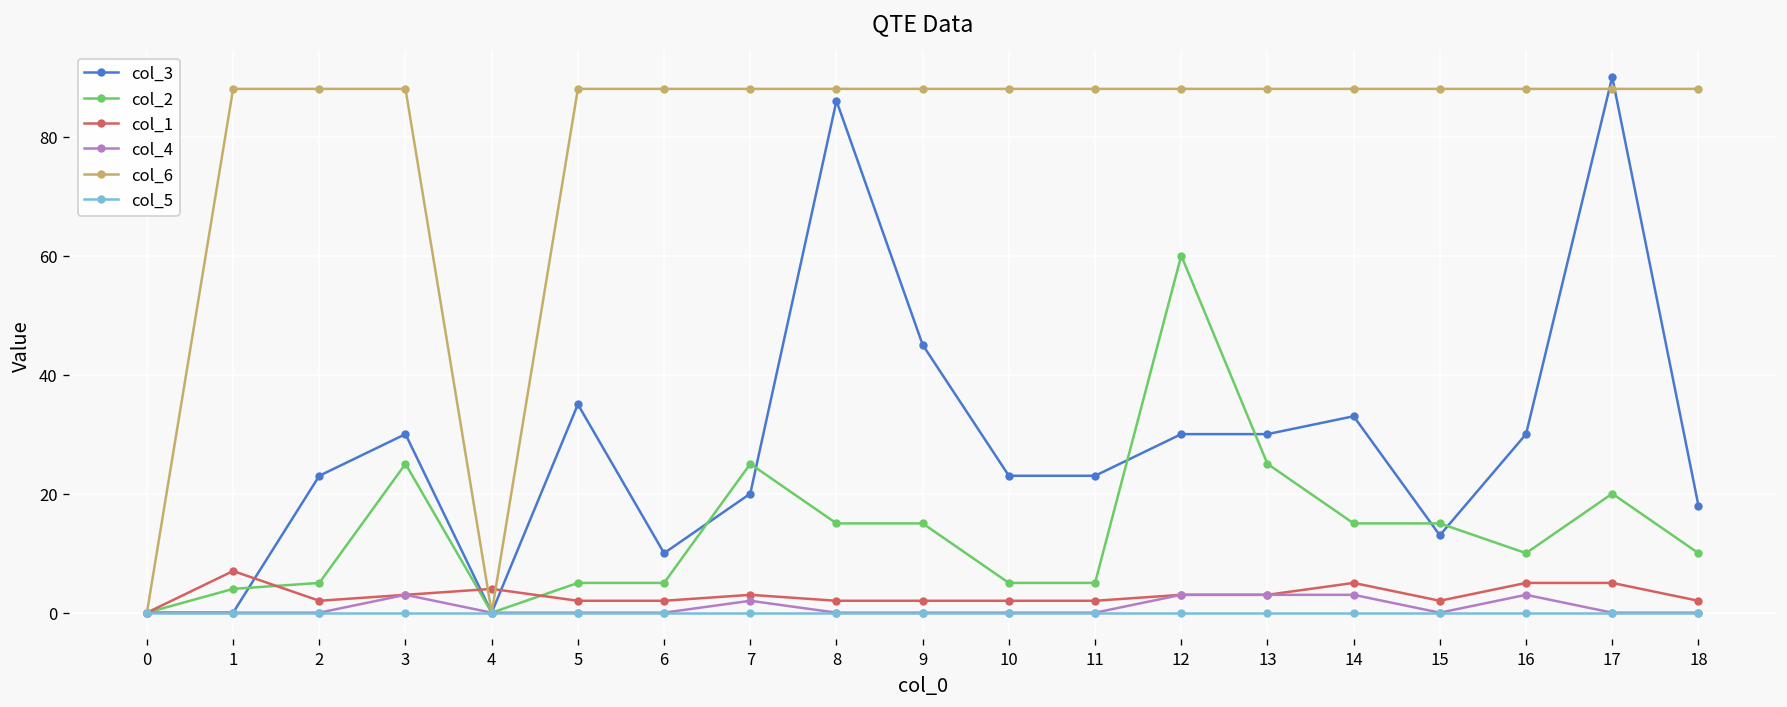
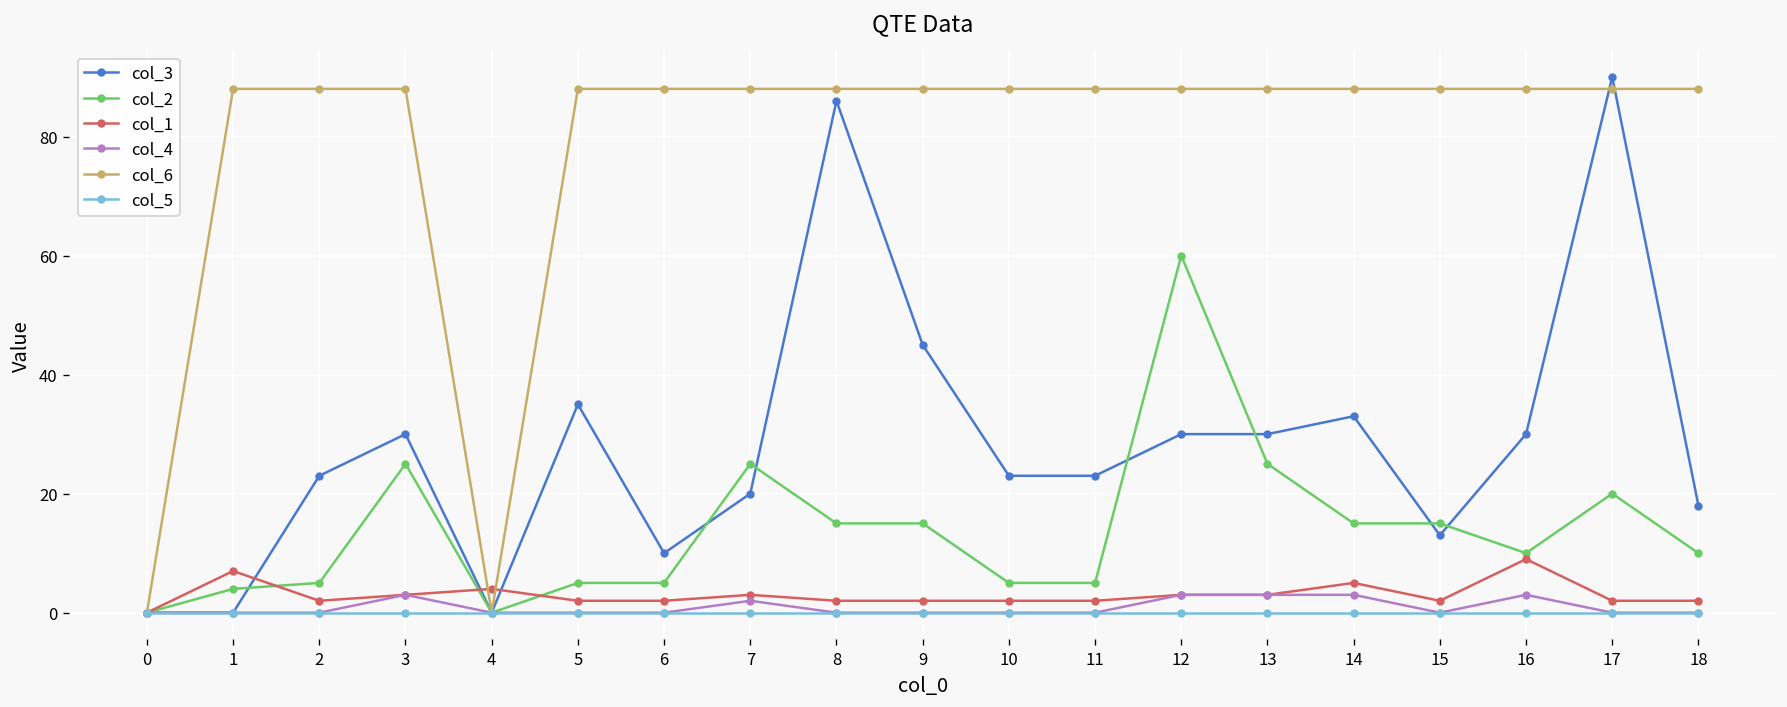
  {
    "col_3": {
      "2": 23,
      "3": 30,
      "5": 35,
      "6": 10,
      "7": 20,
      "8": 86,
      "9": 45,
      "10": 23,
      "11": 23,
      "12": 30,
      "13": 30,
      "14": 33,
      "15": 13,
      "16": 30,
      "17": 90,
      "18": 18
    },
    "col_2": {
      "1": 4,
      "2": 5,
      "3": 25,
      "5": 5,
      "6": 5,
      "7": 25,
      "8": 15,
      "9": 15,
      "10": 5,
      "11": 5,
      "12": 60,
      "13": 25,
      "14": 15,
      "15": 15,
      "16": 10,
      "17": 20,
      "18": 10
    },
    "col_1": {
      "1": 7,
      "2": 2,
      "4": 4,
      "5": 2,
      "6": 2,
      "7": 3,
      "8": 2,
      "9": 2,
      "10": 2,
      "11": 2,
      "14": 5,
      "15": 2,
-     "16": 5,
-     "17": 5,
+     "16": 9,
+     "17": 2,
      "18": 2
    },
    "col_4": {
      "7": 2,
      "14": 3,
      "16": 3
    },
    "col_6": {
      "1": 88,
      "2": 88,
      "3": 88,
      "5": 88,
      "6": 88,
      "7": 88,
      "8": 88,
      "9": 88,
      "10": 88,
      "11": 88,
      "12": 88,
      "13": 88,
      "14": 88,
      "15": 88,
      "16": 88,
      "17": 88,
      "18": 88
    },
    "col_5": {
      "3": 0,
      "7": 0,
      "12": 0,
      "13": 0,
      "14": 0,
      "16": 0
    }
  }
